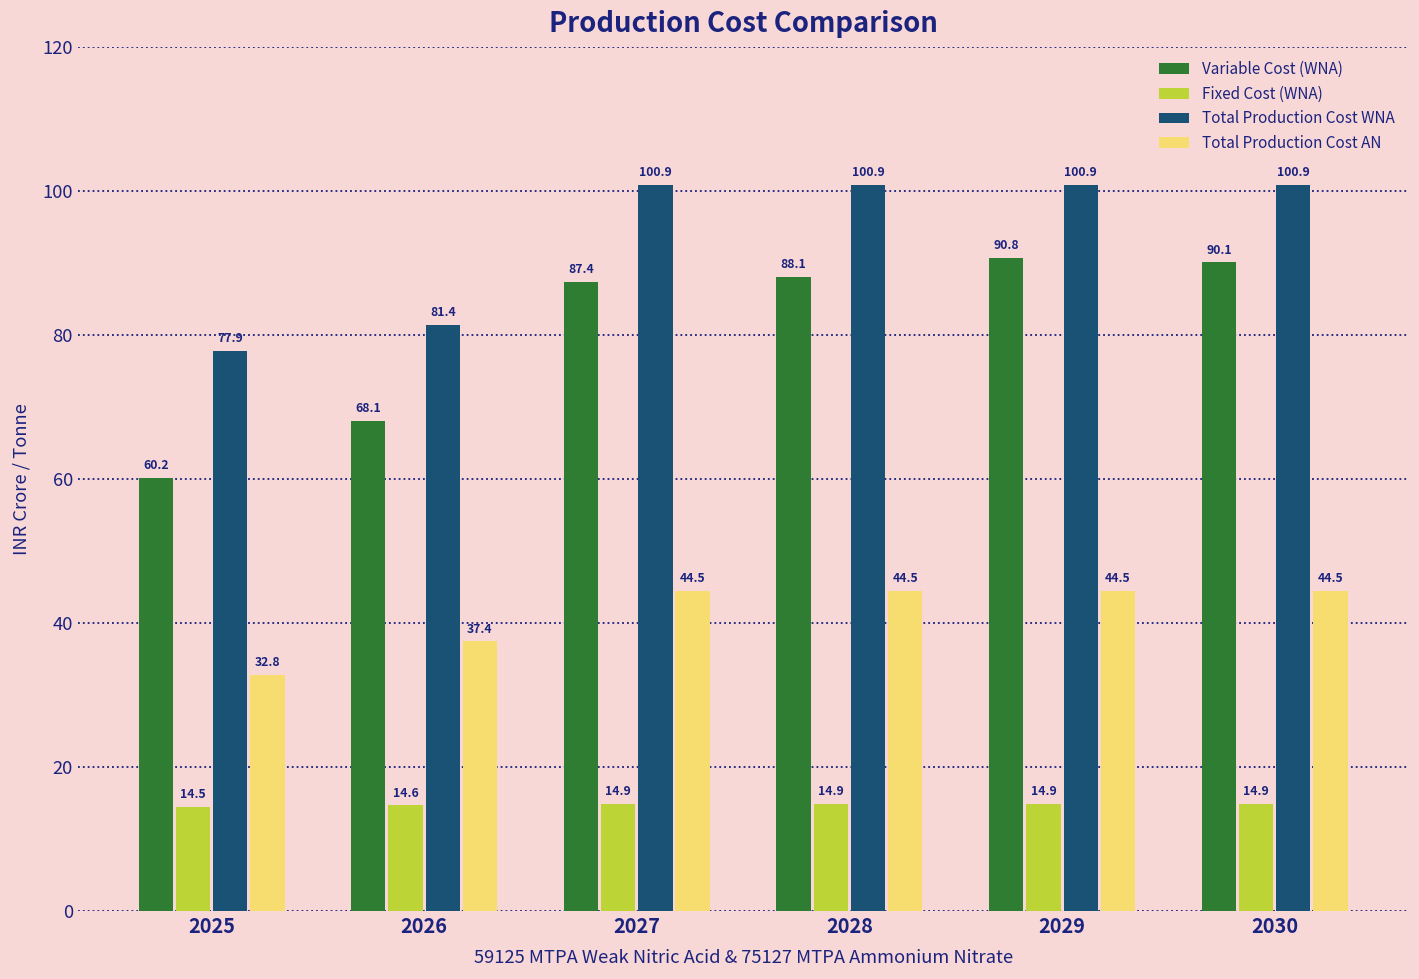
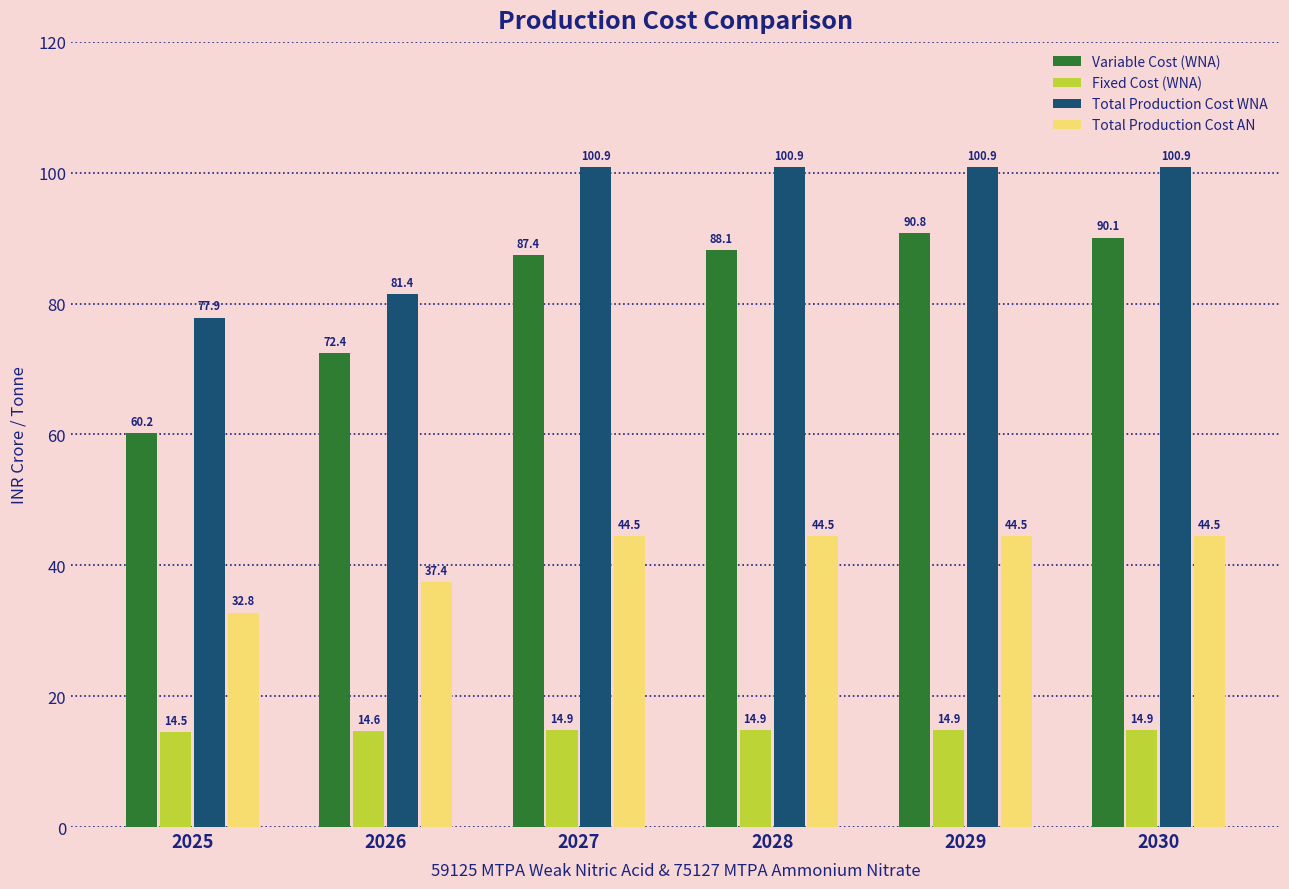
  {
    "Variable Cost (WNA)": {
      "2025": 60.2,
-     "2026": 68.1,
+     "2026": 72.4,
      "2027": 87.4,
      "2028": 88.1,
      "2029": 90.8,
      "2030": 90.1
    },
    "Fixed Cost (WNA)": {
      "2025": 14.5,
      "2026": 14.6,
      "2027": 14.9,
      "2028": 14.9,
      "2029": 14.9,
      "2030": 14.9
    },
    "Total Production Cost WNA": {
      "2025": 77.9,
      "2026": 81.4,
      "2027": 100.9,
      "2028": 100.9,
      "2029": 100.9,
      "2030": 100.9
    },
    "Total Production Cost AN": {
      "2025": 32.8,
      "2026": 37.4,
      "2027": 44.5,
      "2028": 44.5,
      "2029": 44.5,
      "2030": 44.5
    }
  }
